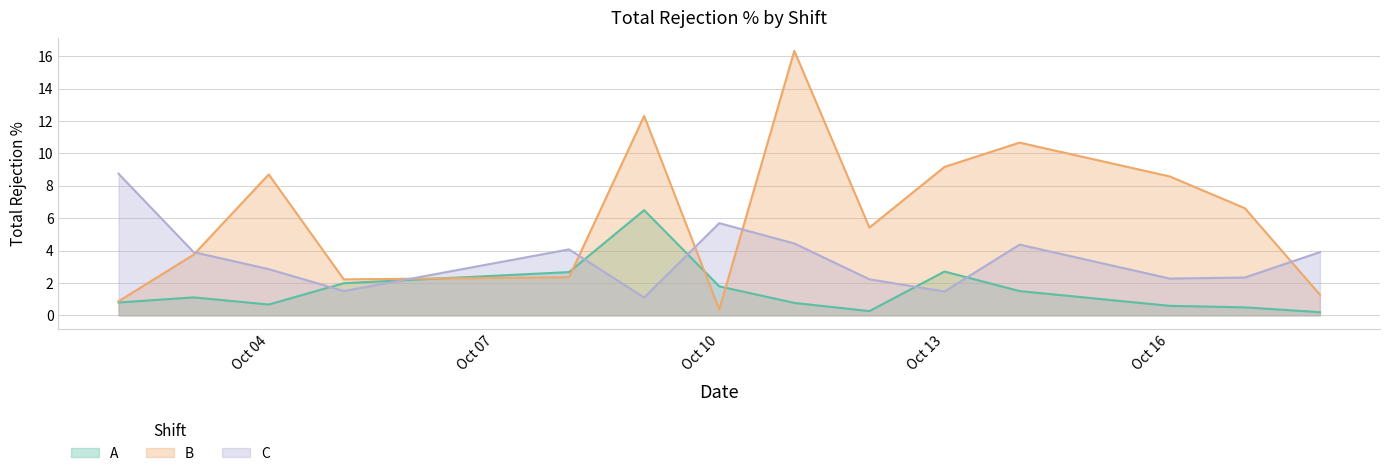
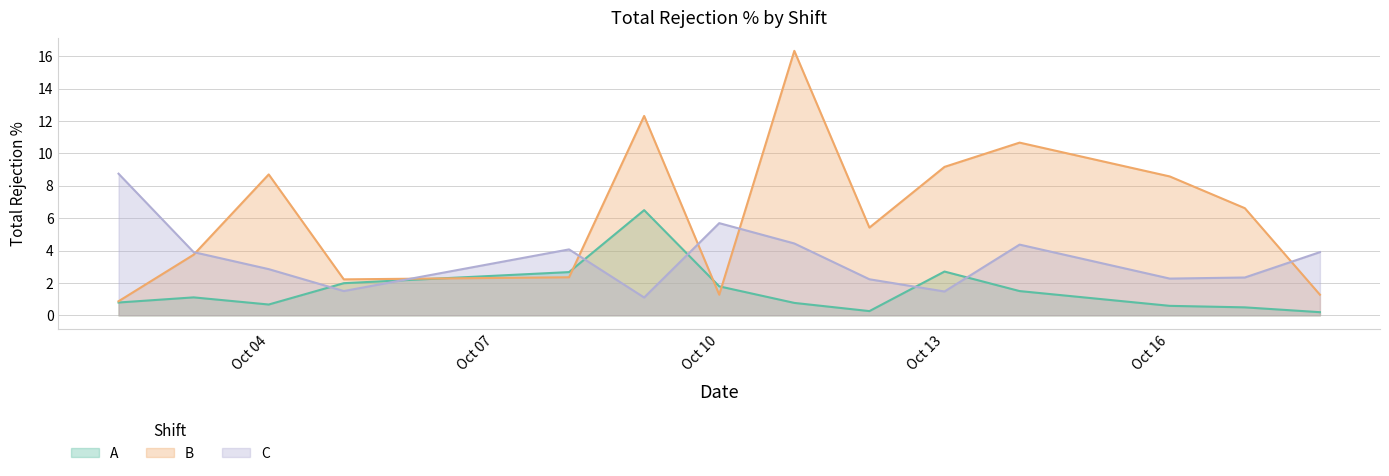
  {
    "B": {
      "Oct 04": 8.7,
-     "Oct 10": 0.4,
+     "Oct 10": 1.3,
      "Oct 13": 9.2,
      "Oct 16": 8.6
    }
  }
